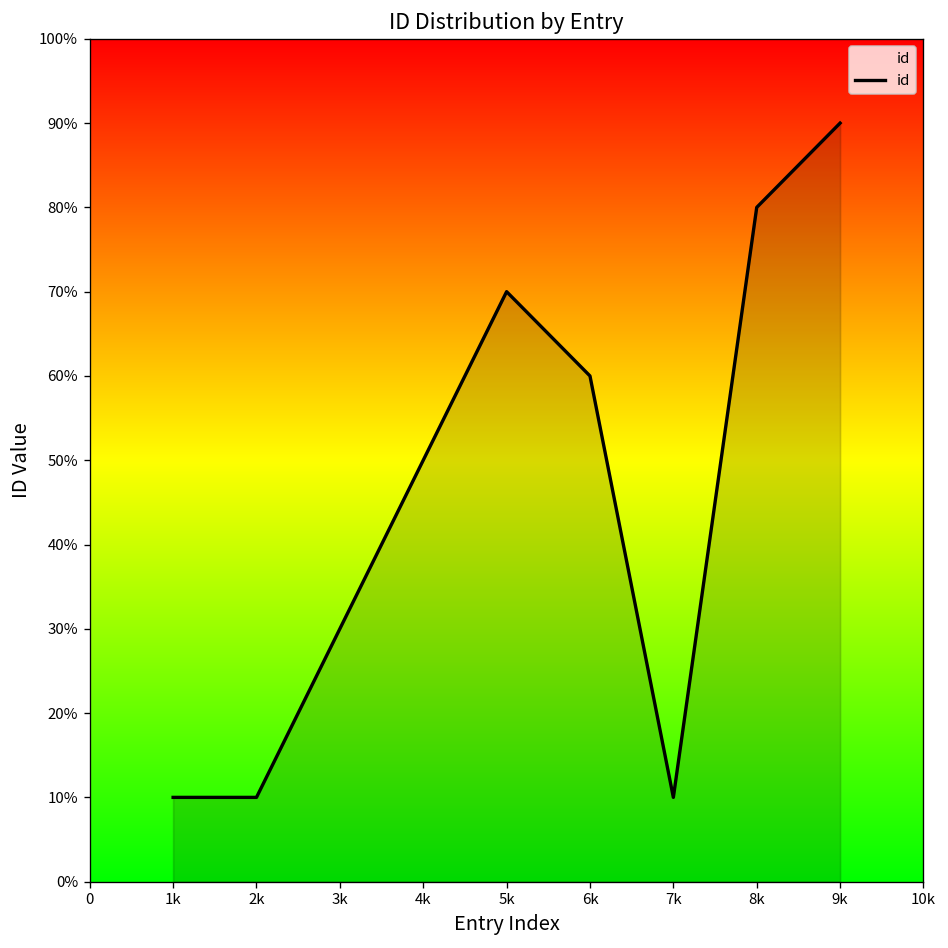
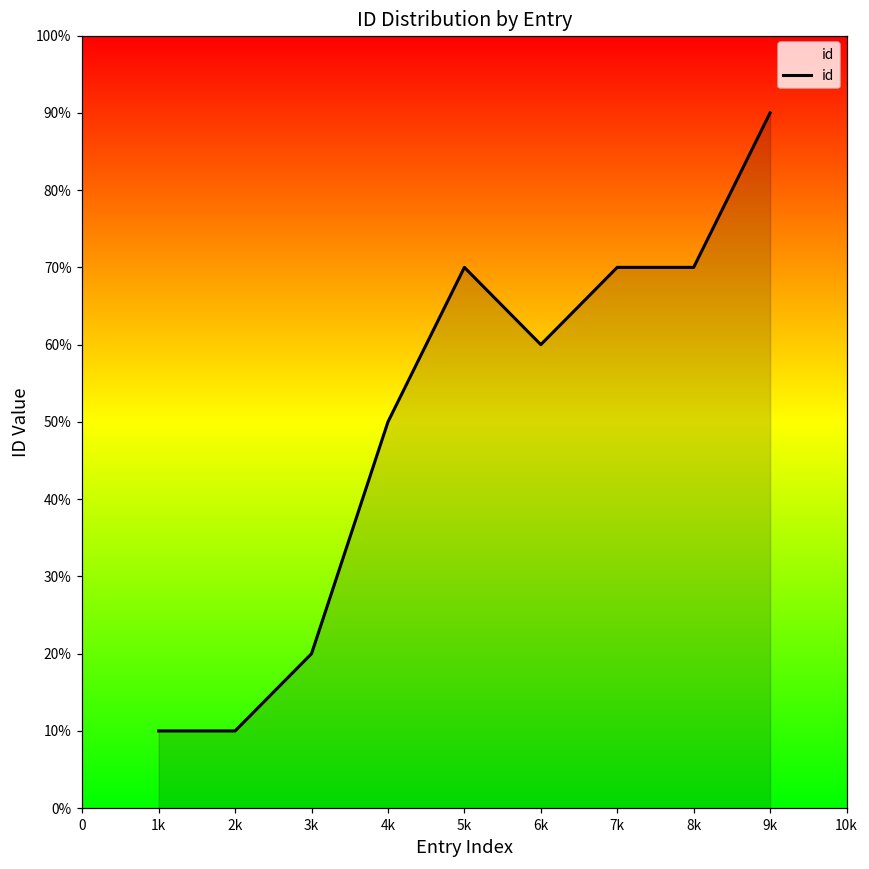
  {
    "1k": "10%",
    "2k": "10%",
-   "3k": "30%",
+   "3k": "20%",
    "4k": "50%",
    "5k": "70%",
    "6k": "60%",
-   "7k": "10%",
-   "8k": "80%",
+   "7k": "70%",
+   "8k": "70%",
    "9k": "90%"
  }
